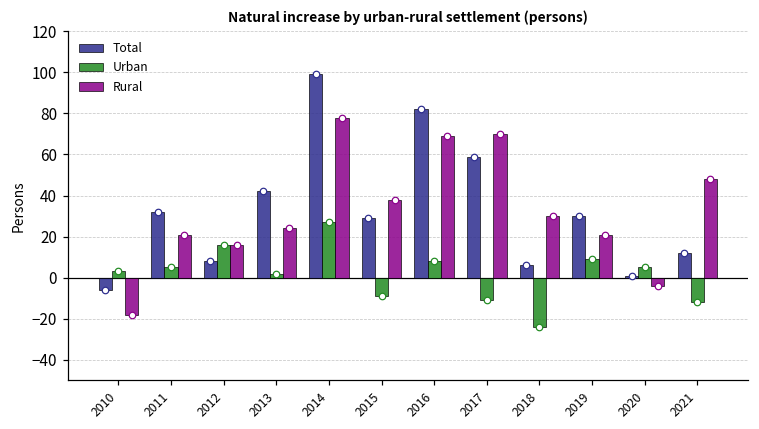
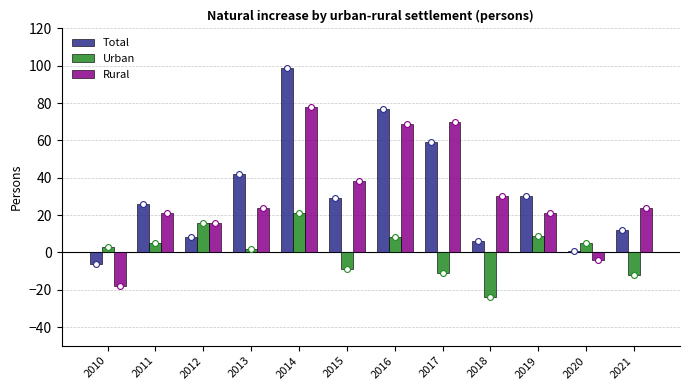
  {
    "Total": {
      "2010": -6,
-     "2011": 32,
+     "2011": 26,
      "2012": 8,
      "2013": 42,
      "2014": 99,
      "2015": 29,
-     "2016": 82,
+     "2016": 77,
      "2017": 59,
      "2018": 6,
      "2019": 30,
      "2021": 12
    },
    "Urban": {
      "2010": 3,
      "2011": 5,
      "2012": 16,
      "2013": 2,
-     "2014": 27,
+     "2014": 21,
      "2015": -9,
      "2016": 8,
      "2017": -11,
      "2018": -24,
      "2019": 9,
      "2020": 5,
      "2021": -12
    },
    "Rural": {
      "2010": -18,
      "2011": 21,
      "2012": 16,
      "2013": 24,
      "2014": 78,
      "2015": 38,
      "2016": 69,
      "2017": 70,
      "2018": 30,
      "2019": 21,
      "2020": -4,
-     "2021": 48
+     "2021": 24
    }
  }
